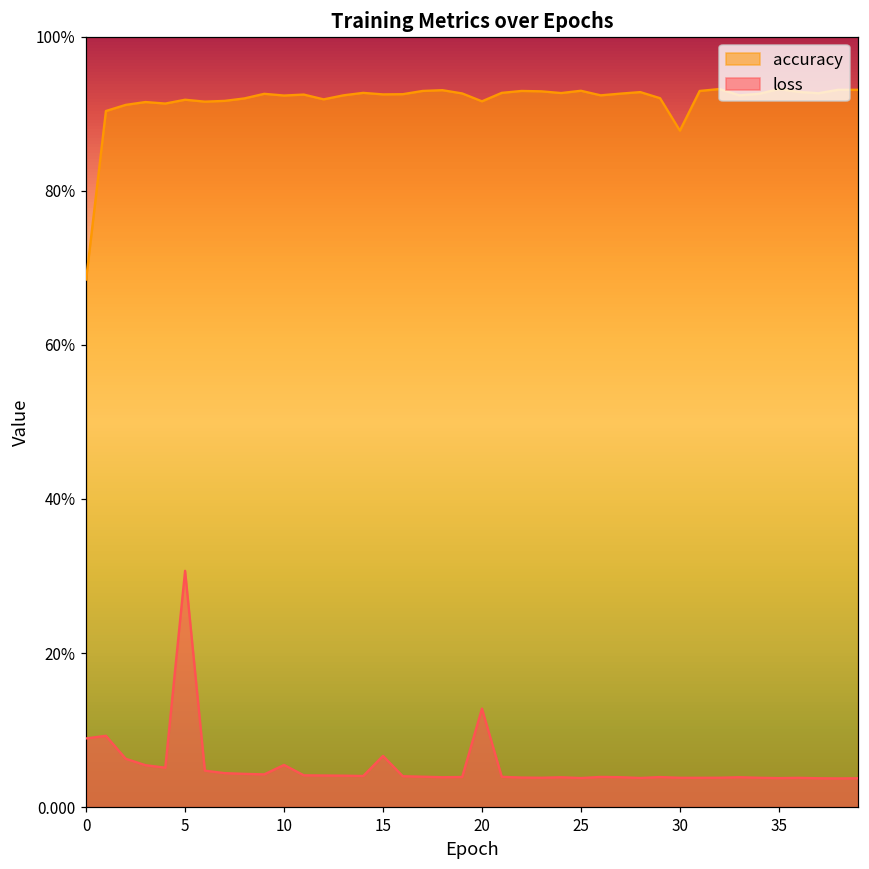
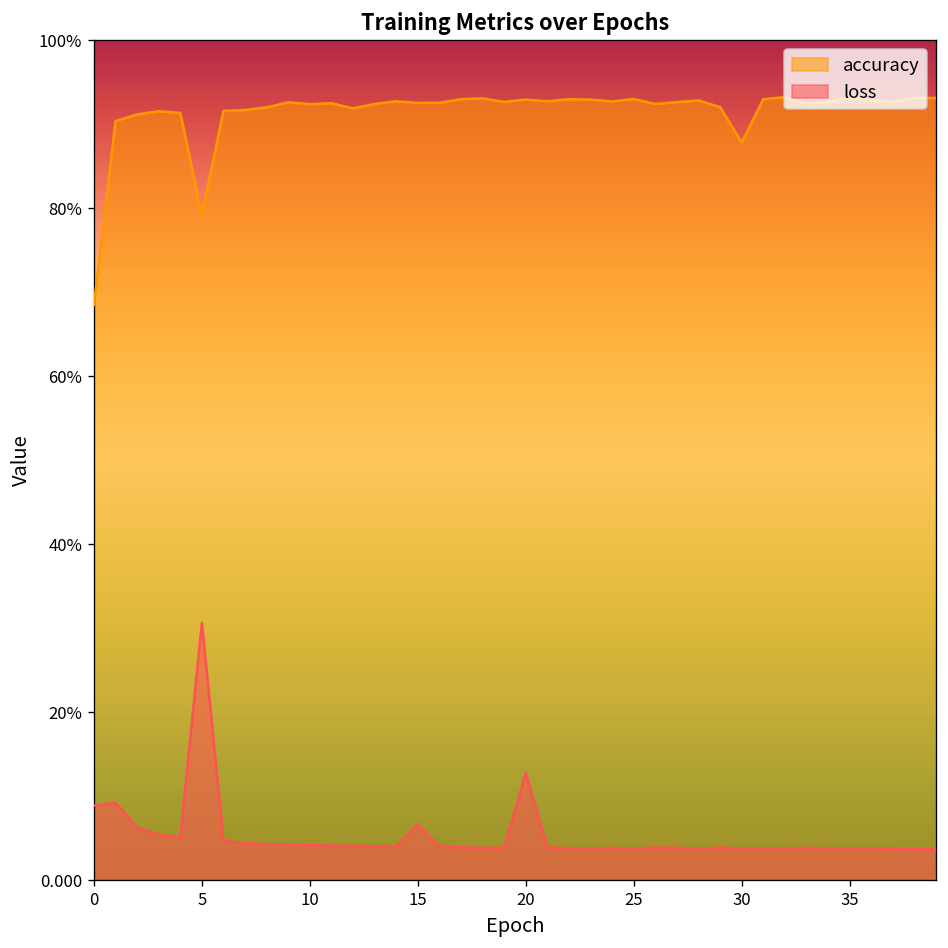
  {
    "accuracy": {
      "0": "68%",
-     "5": "92%",
+     "5": "79%",
      "10": "92%",
      "15": "93%",
-     "20": "92%",
+     "20": "93%",
      "25": "93%",
      "30": "88%"
    },
    "loss": {
      "0": "9%",
      "5": "31%",
-     "10": "5%",
+     "10": "4%",
      "15": "7%",
      "20": "13%",
      "25": "4%",
      "30": "4%",
      "35": "4%"
    }
  }
